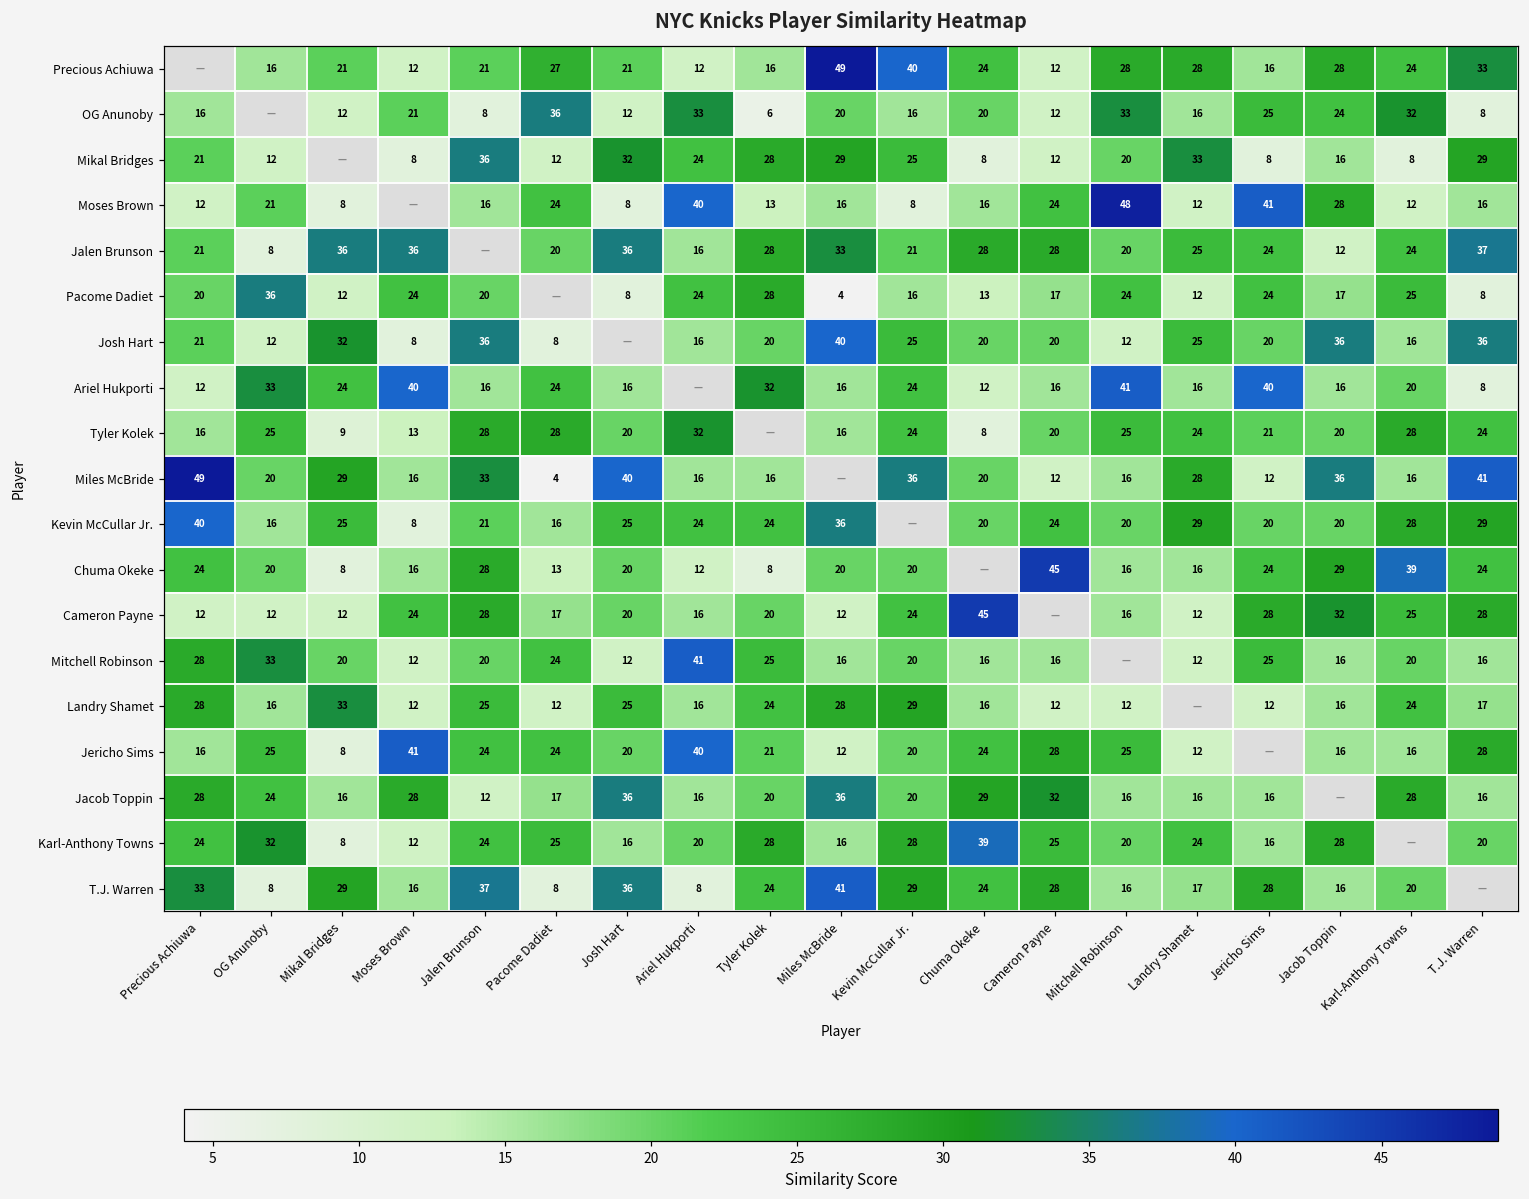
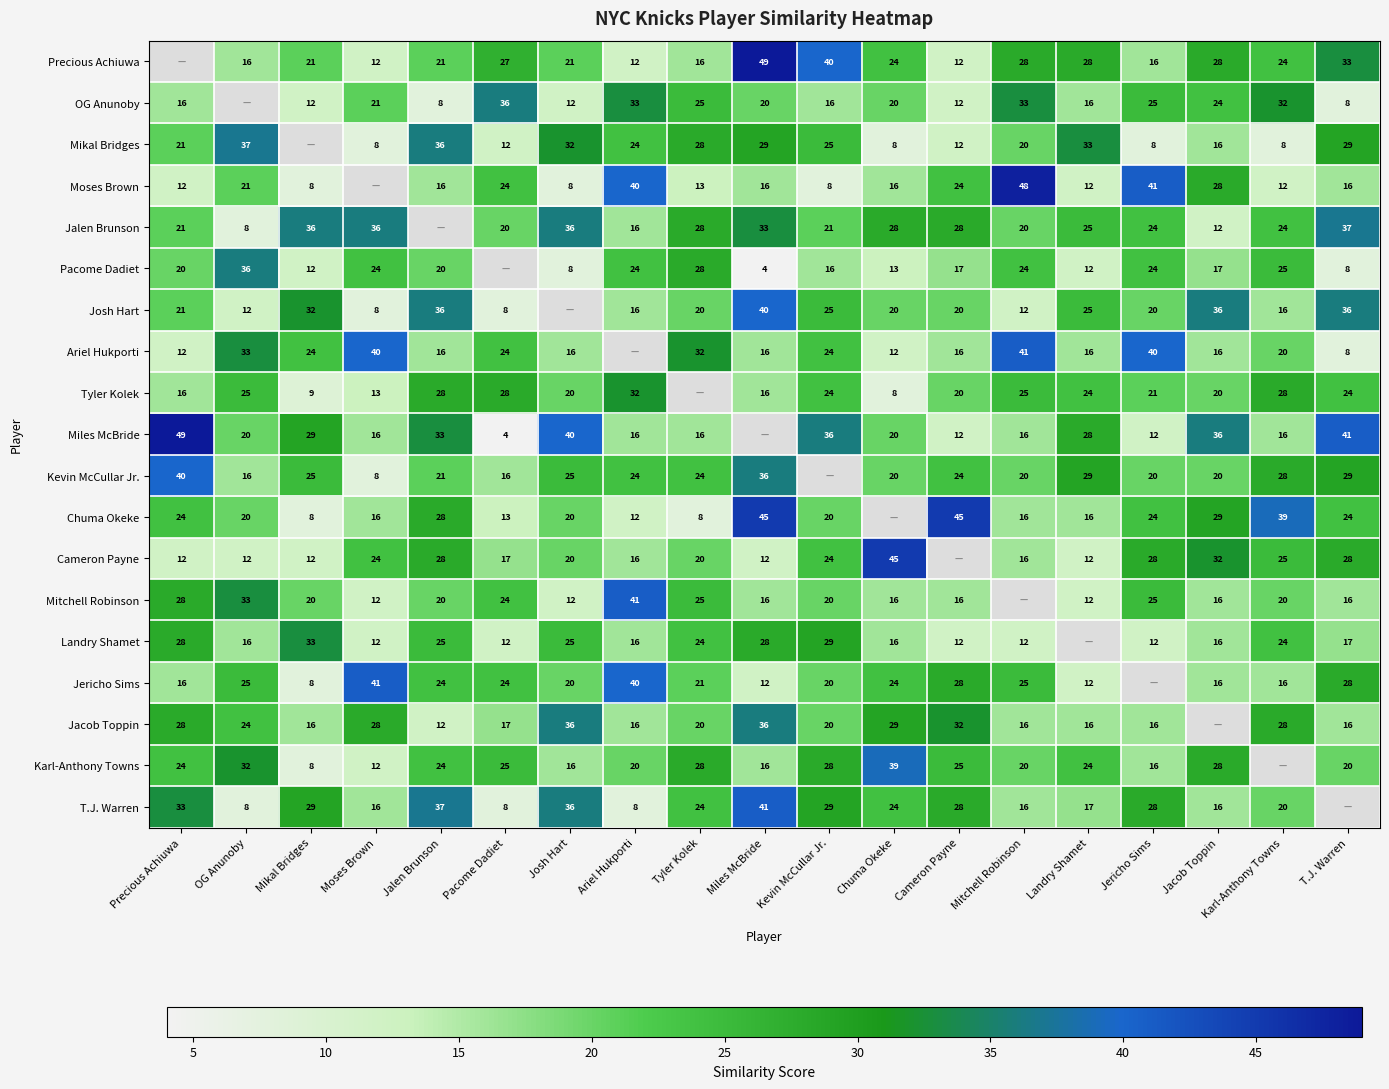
  {
    "OG Anunoby": {
      "Precious Achiuwa": 16,
      "Mikal Bridges": 12,
      "Moses Brown": 21,
      "Jalen Brunson": 8,
      "Pacome Dadiet": 36,
      "Josh Hart": 12,
      "Ariel Hukporti": 33,
-     "Tyler Kolek": 6,
+     "Tyler Kolek": 25,
      "Miles McBride": 20,
      "Kevin McCullar Jr.": 16,
      "Chuma Okeke": 20,
      "Cameron Payne": 12,
      "Mitchell Robinson": 33,
      "Landry Shamet": 16,
      "Jericho Sims": 25,
      "Jacob Toppin": 24,
      "Karl-Anthony Towns": 32,
      "T.J. Warren": 8
    },
    "Mikal Bridges": {
      "Precious Achiuwa": 21,
-     "OG Anunoby": 12,
+     "OG Anunoby": 37,
      "Moses Brown": 8,
      "Jalen Brunson": 36,
      "Pacome Dadiet": 12,
      "Josh Hart": 32,
      "Ariel Hukporti": 24,
      "Tyler Kolek": 28,
      "Miles McBride": 29,
      "Kevin McCullar Jr.": 25,
      "Chuma Okeke": 8,
      "Cameron Payne": 12,
      "Mitchell Robinson": 20,
      "Landry Shamet": 33,
      "Jericho Sims": 8,
      "Jacob Toppin": 16,
      "Karl-Anthony Towns": 8,
      "T.J. Warren": 29
    },
    "Chuma Okeke": {
      "Precious Achiuwa": 24,
      "OG Anunoby": 20,
      "Mikal Bridges": 8,
      "Moses Brown": 16,
      "Jalen Brunson": 28,
      "Pacome Dadiet": 13,
      "Josh Hart": 20,
      "Ariel Hukporti": 12,
      "Tyler Kolek": 8,
-     "Miles McBride": 20,
+     "Miles McBride": 45,
      "Kevin McCullar Jr.": 20,
      "Cameron Payne": 45,
      "Mitchell Robinson": 16,
      "Landry Shamet": 16,
      "Jericho Sims": 24,
      "Jacob Toppin": 29,
      "Karl-Anthony Towns": 39,
      "T.J. Warren": 24
    }
  }
